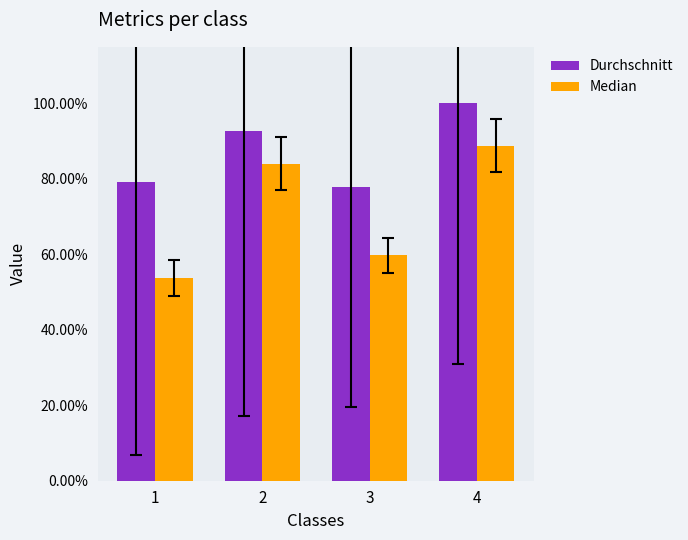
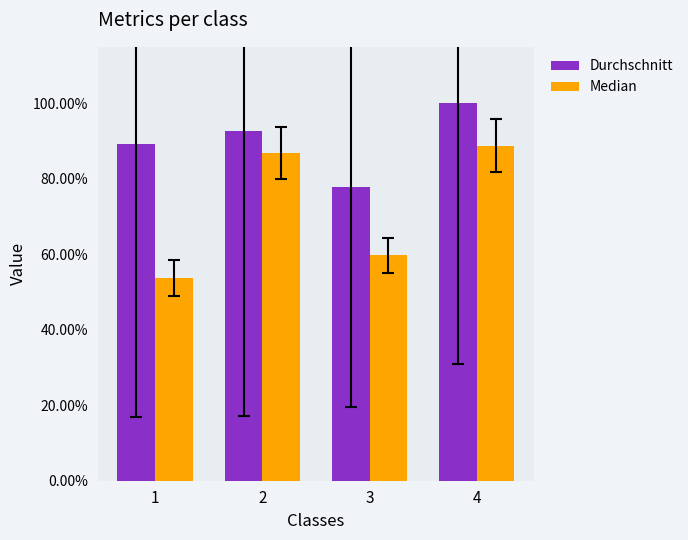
  {
    "Durchschnitt": {
-     "1": "79%",
+     "1": "89%",
      "2": "93%",
      "3": "78%",
      "4": "100%"
    },
    "Median": {
      "1": "54%",
-     "2": "84%",
+     "2": "87%",
      "3": "60%",
      "4": "89%"
    }
  }
